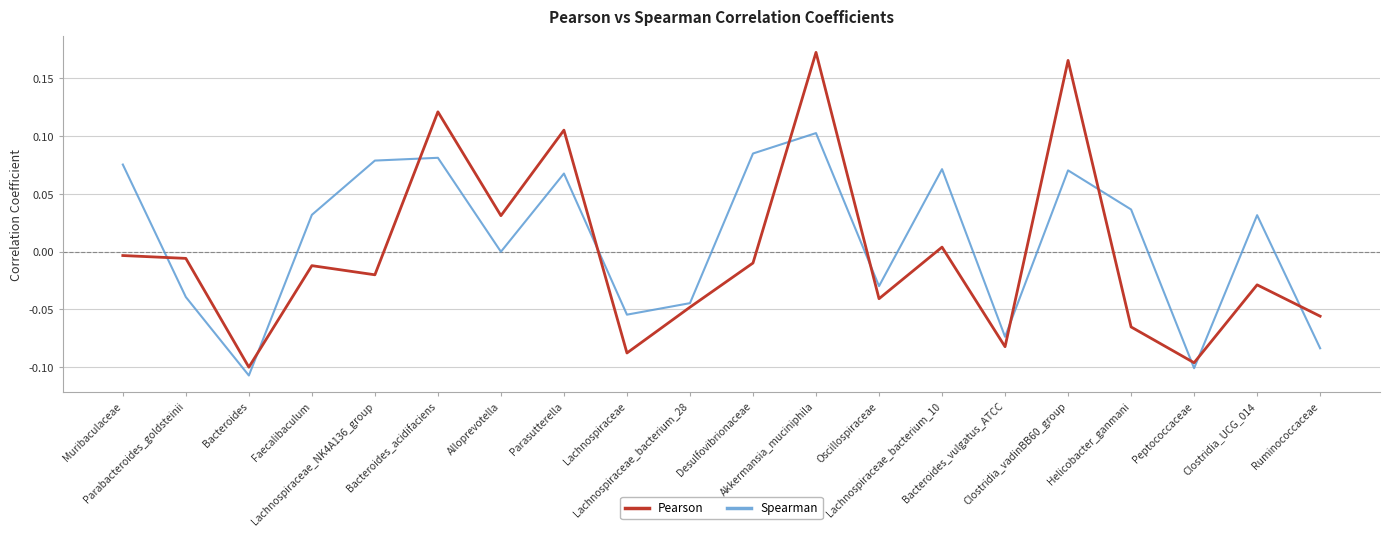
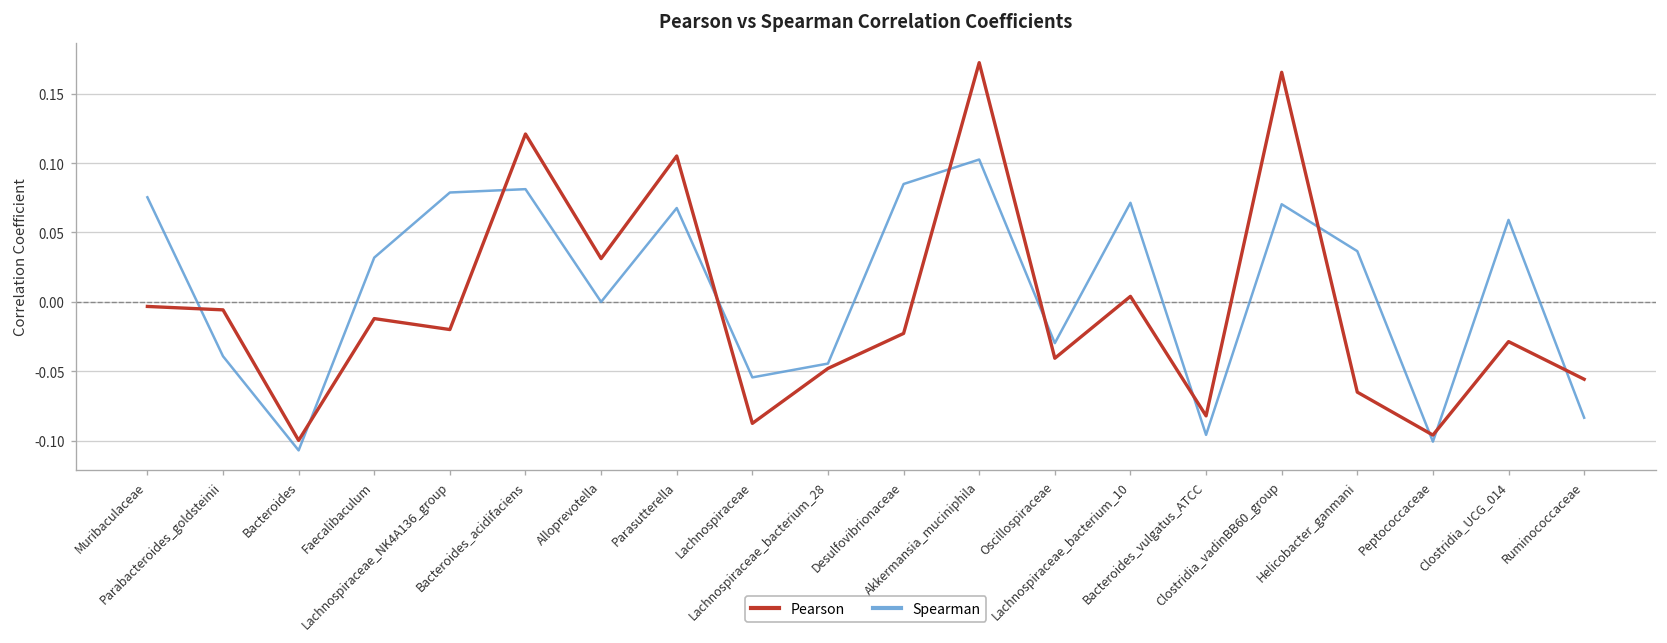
  {
    "Pearson": {
      "Muribaculaceae": -0.003,
      "Parabacteroides_goldsteinii": -0.006,
      "Bacteroides": -0.100,
      "Faecalibaculum": -0.012,
      "Lachnospiraceae_NK4A136_group": -0.020,
      "Bacteroides_acidifaciens": 0.121,
      "Alloprevotella": 0.031,
      "Parasutterella": 0.105,
      "Lachnospiraceae": -0.088,
      "Lachnospiraceae_bacterium_28": -0.048,
-     "Desulfovibrionaceae": -0.010,
+     "Desulfovibrionaceae": -0.023,
      "Akkermansia_muciniphila": 0.172,
      "Oscillospiraceae": -0.041,
      "Lachnospiraceae_bacterium_10": 0.004,
      "Bacteroides_vulgatus_ATCC": -0.082,
      "Clostridia_vadinBB60_group": 0.165,
      "Helicobacter_ganmani": -0.065,
      "Peptococcaceae": -0.096,
      "Clostridia_UCG_014": -0.029,
      "Ruminococcaceae": -0.056
    },
    "Spearman": {
      "Muribaculaceae": 0.075,
      "Parabacteroides_goldsteinii": -0.039,
      "Bacteroides": -0.107,
      "Faecalibaculum": 0.032,
      "Lachnospiraceae_NK4A136_group": 0.079,
      "Bacteroides_acidifaciens": 0.081,
      "Alloprevotella": 0.000,
      "Parasutterella": 0.068,
      "Lachnospiraceae": -0.054,
      "Lachnospiraceae_bacterium_28": -0.045,
      "Desulfovibrionaceae": 0.085,
      "Akkermansia_muciniphila": 0.103,
      "Oscillospiraceae": -0.030,
      "Lachnospiraceae_bacterium_10": 0.071,
-     "Bacteroides_vulgatus_ATCC": -0.074,
+     "Bacteroides_vulgatus_ATCC": -0.096,
      "Clostridia_vadinBB60_group": 0.070,
      "Helicobacter_ganmani": 0.036,
      "Peptococcaceae": -0.101,
-     "Clostridia_UCG_014": 0.032,
+     "Clostridia_UCG_014": 0.059,
      "Ruminococcaceae": -0.084
    }
  }
